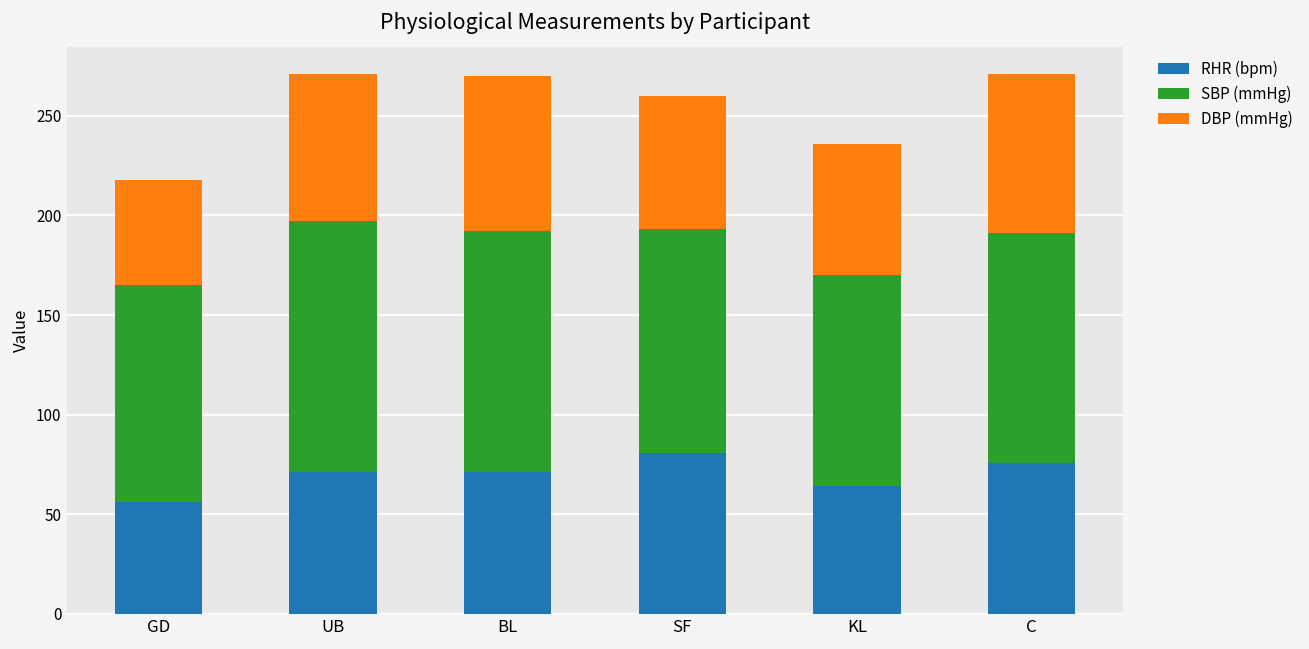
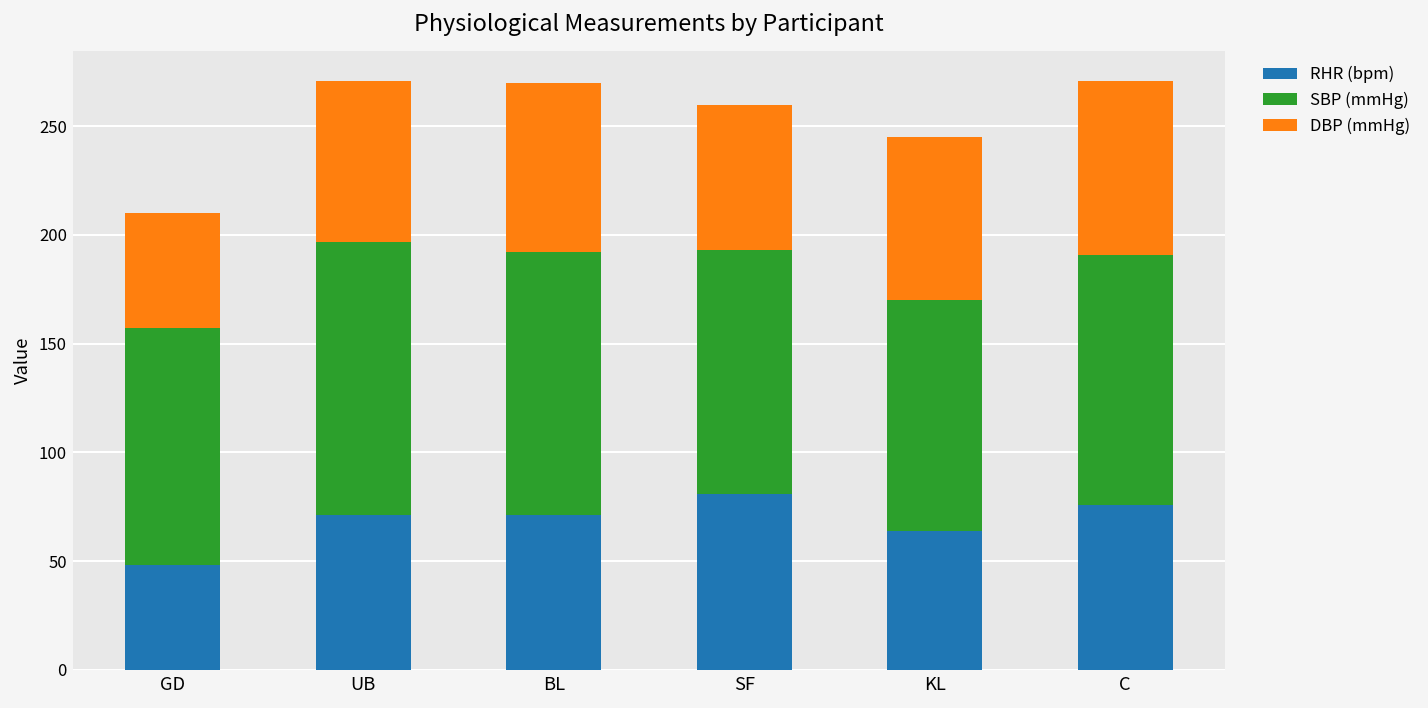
  {
    "RHR (bpm)": {
-     "GD": 56,
+     "GD": 48,
      "UB": 71,
      "BL": 71,
      "SF": 81,
      "KL": 64,
      "C": 76
    },
    "SBP (mmHg)": {
      "GD": 109,
      "UB": 126,
      "BL": 121,
      "SF": 112,
      "KL": 106,
      "C": 115
    },
    "DBP (mmHg)": {
      "GD": 53,
      "UB": 74,
      "BL": 78,
      "SF": 67,
-     "KL": 66,
+     "KL": 75,
      "C": 80
    }
  }
